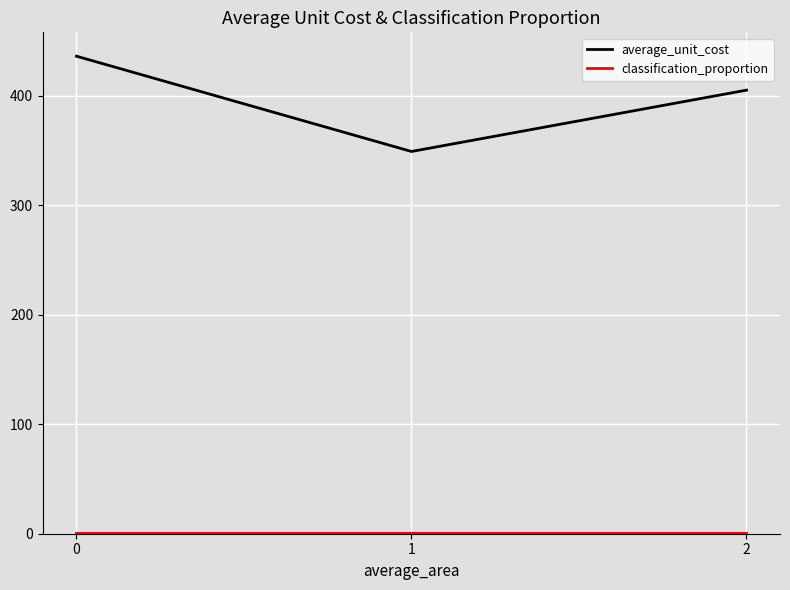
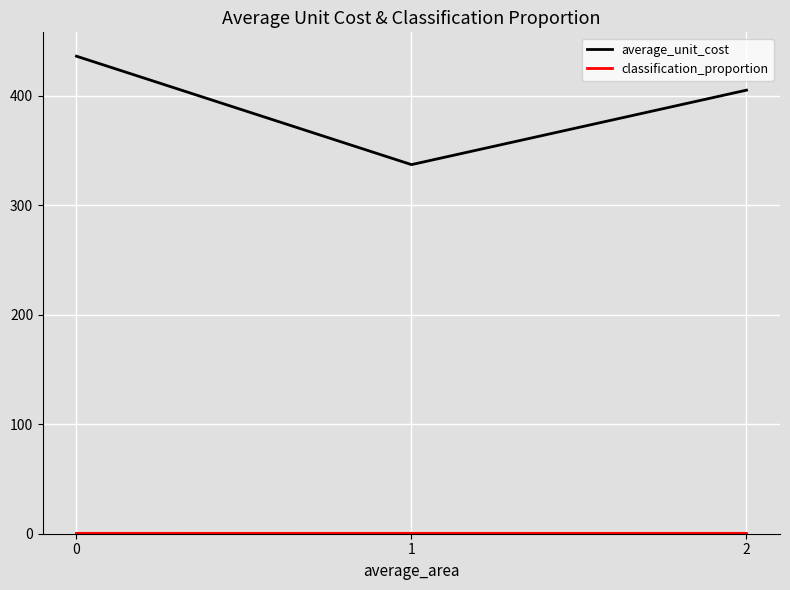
  {
    "average_unit_cost": {
      "0": 436,
-     "1": 349,
+     "1": 337,
      "2": 405
    },
    "classification_proportion": {
      "0": 0,
      "1": 0,
      "2": 0
    }
  }
